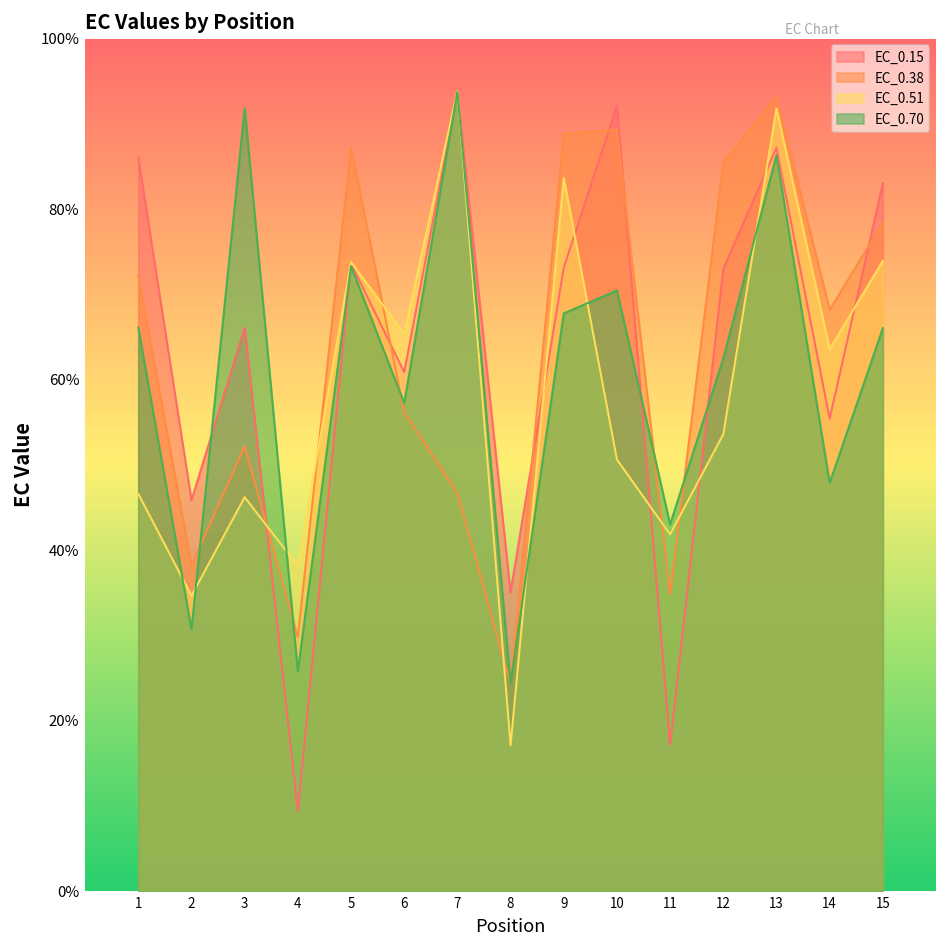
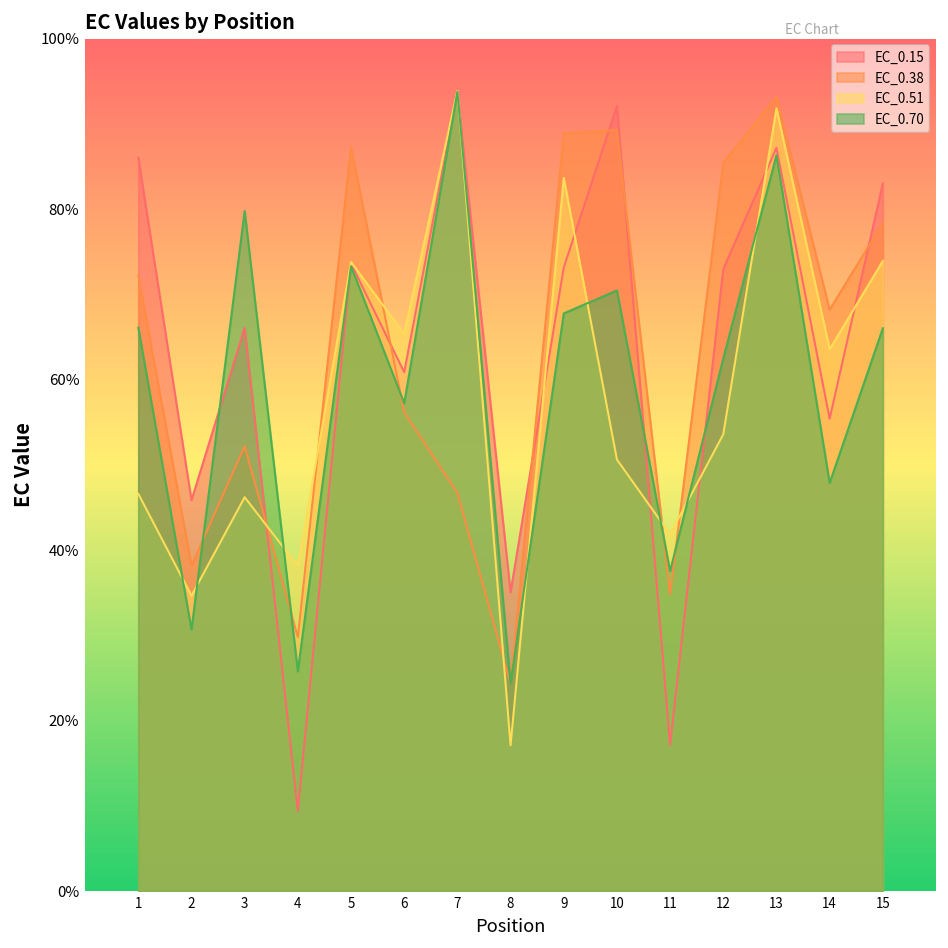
  {
    "EC_0.51": {
      "1": "47%",
      "2": "35%",
      "3": "46%",
      "4": "38%",
      "6": "65%",
      "8": "17%",
      "9": "84%",
      "10": "51%",
      "11": "42%",
      "12": "54%",
      "13": "92%",
      "14": "64%",
      "15": "74%"
    },
    "EC_0.70": {
      "1": "66%",
      "2": "31%",
-     "3": "92%",
+     "3": "80%",
      "4": "26%",
      "6": "57%",
      "9": "68%",
      "10": "70%",
-     "11": "43%",
+     "11": "38%",
      "12": "62%",
      "13": "86%",
      "14": "48%",
      "15": "66%"
    }
  }
